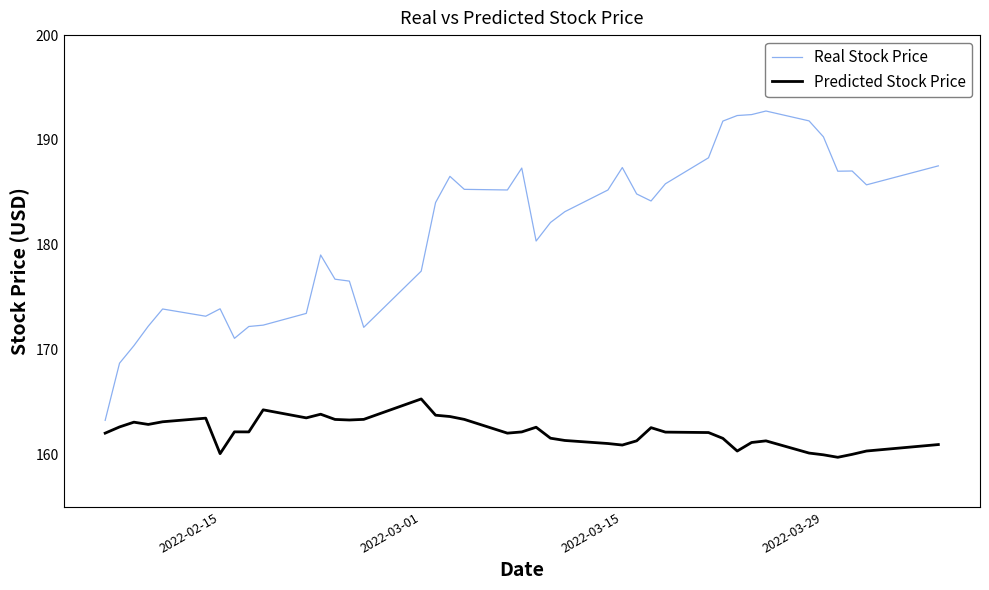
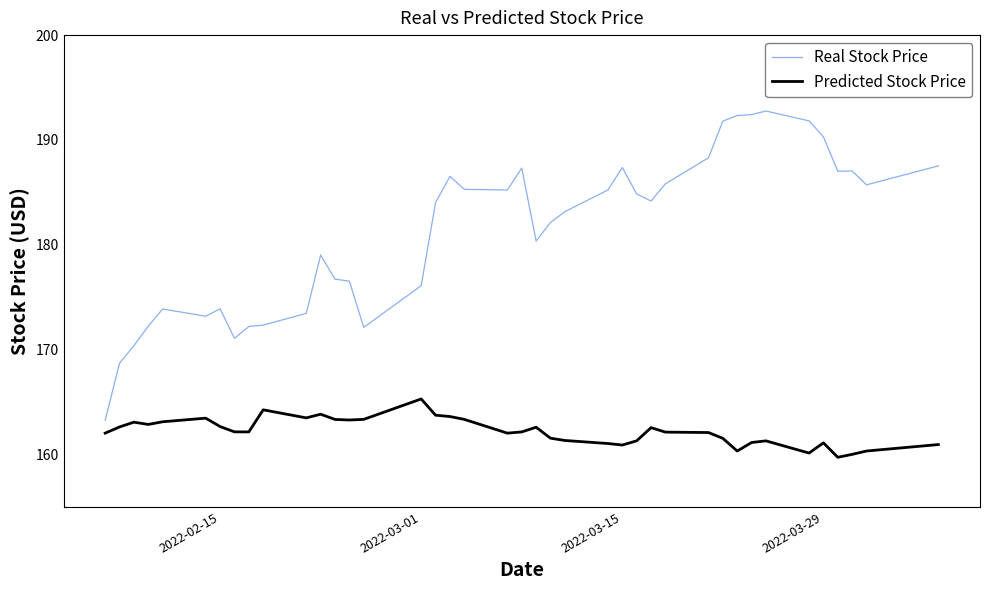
  {
    "Real Stock Price": {
      "2022-02-15": 173.9,
-     "2022-03-01": 177.5,
+     "2022-03-01": 176.1,
      "2022-03-15": 187.4,
      "2022-03-29": 190.3
    },
    "Predicted Stock Price": {
-     "2022-02-15": 160.1,
+     "2022-02-15": 162.7,
      "2022-03-01": 165.3,
      "2022-03-15": 160.9,
-     "2022-03-29": 160.0
+     "2022-03-29": 161.1
    }
  }
